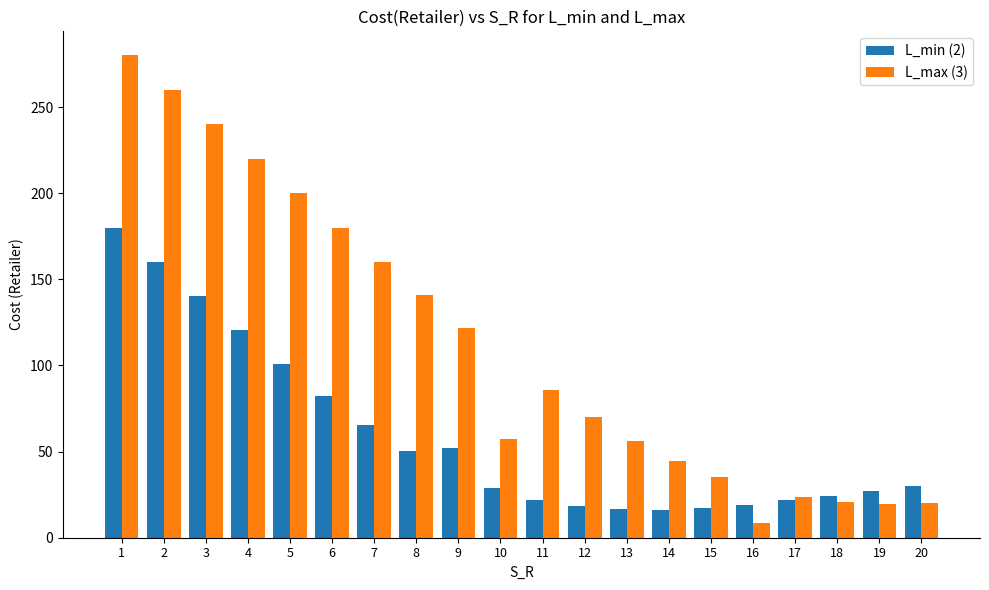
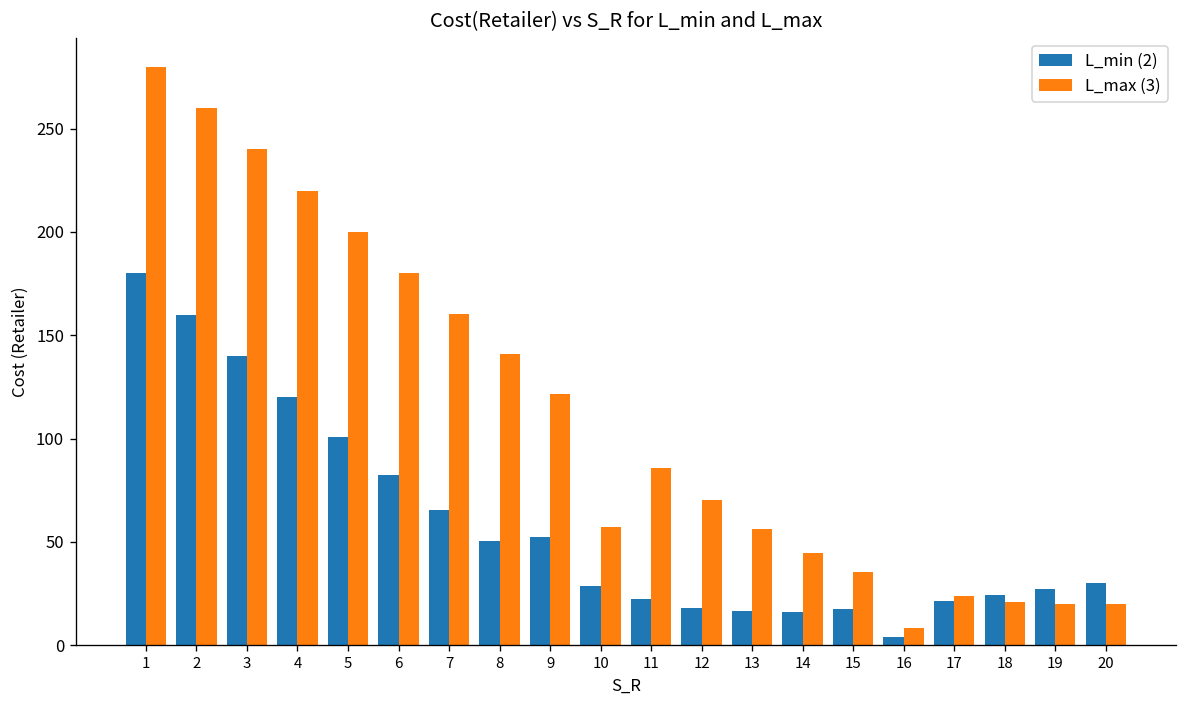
  {
    "L_min (2)": {
      "1": 180,
      "2": 160,
      "3": 140,
      "4": 120,
      "5": 101,
      "6": 83,
      "7": 66,
      "8": 51,
      "9": 52,
      "10": 29,
      "11": 22,
      "12": 18,
      "13": 16,
      "14": 16,
      "15": 17,
-     "16": 19,
+     "16": 4,
      "17": 22,
      "18": 24,
      "19": 27,
      "20": 30
    },
    "L_max (3)": {
      "1": 280,
      "2": 260,
      "3": 240,
      "4": 220,
      "5": 200,
      "6": 180,
      "7": 160,
      "8": 141,
      "9": 122,
      "10": 57,
      "11": 86,
      "12": 70,
      "13": 56,
      "14": 45,
      "15": 35,
      "16": 8,
      "17": 24,
      "18": 21,
      "19": 20,
      "20": 20
    }
  }
